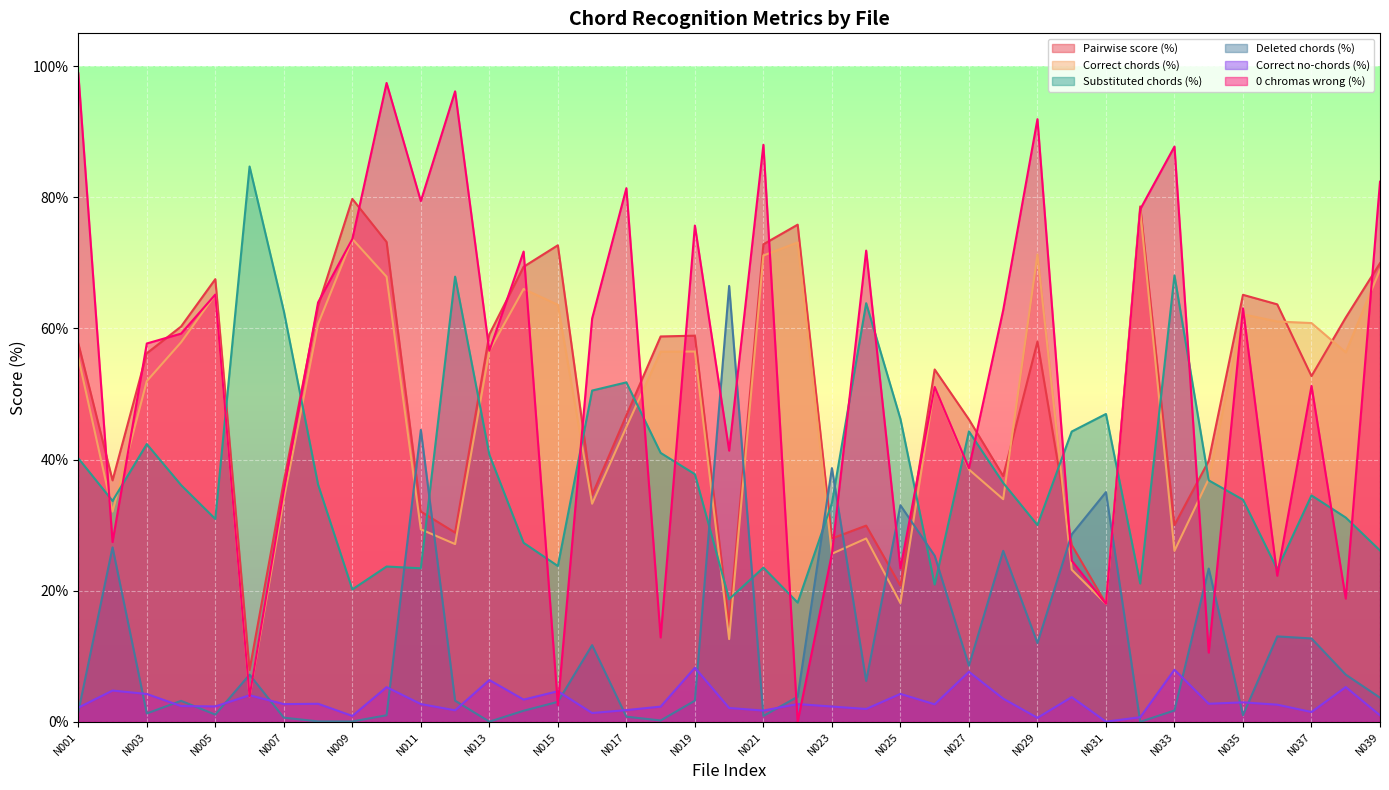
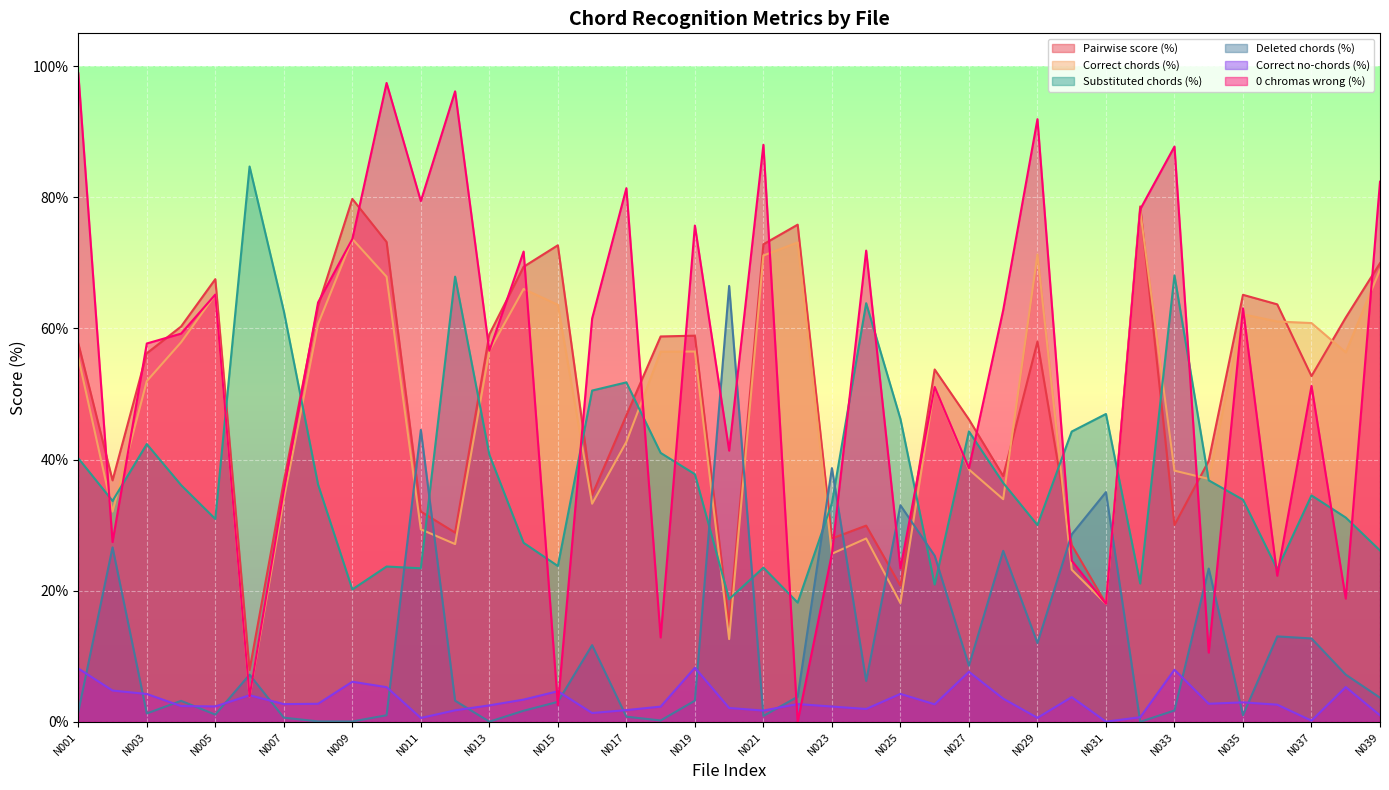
  {
    "Correct chords (%)": {
      "N001": "56%",
      "N003": "52%",
      "N007": "34%",
      "N011": "29%",
      "N015": "64%",
-     "N017": "45%",
+     "N017": "43%",
      "N019": "56%",
      "N021": "71%",
      "N025": "18%",
      "N029": "71%",
-     "N033": "26%",
+     "N033": "38%",
      "N035": "62%",
      "N037": "61%",
      "N039": "69%"
    },
    "Correct no-chords (%)": {
-     "N001": "2%",
+     "N001": "8%",
      "N003": "4%",
      "N005": "2%",
      "N007": "3%",
-     "N009": "1%",
-     "N011": "3%",
-     "N013": "6%",
+     "N009": "6%",
+     "N011": "1%",
+     "N013": "3%",
      "N015": "5%",
      "N017": "2%",
      "N019": "8%",
      "N021": "2%",
      "N023": "2%",
      "N025": "4%",
      "N027": "8%",
      "N029": "1%",
      "N031": "0%",
      "N033": "8%",
      "N035": "3%",
-     "N037": "1%",
+     "N037": "0%",
      "N039": "1%"
    }
  }
